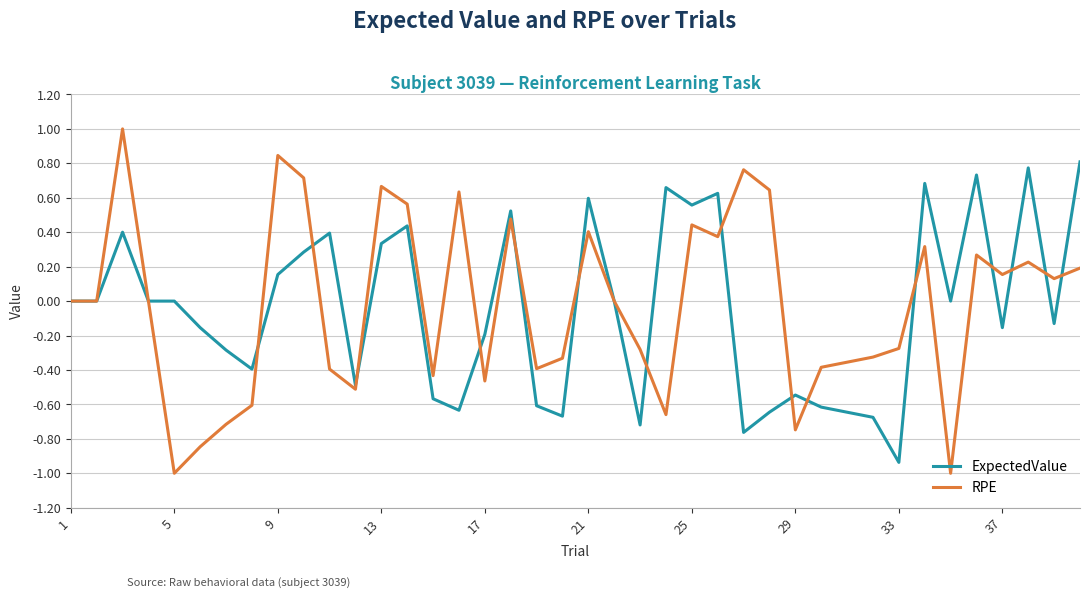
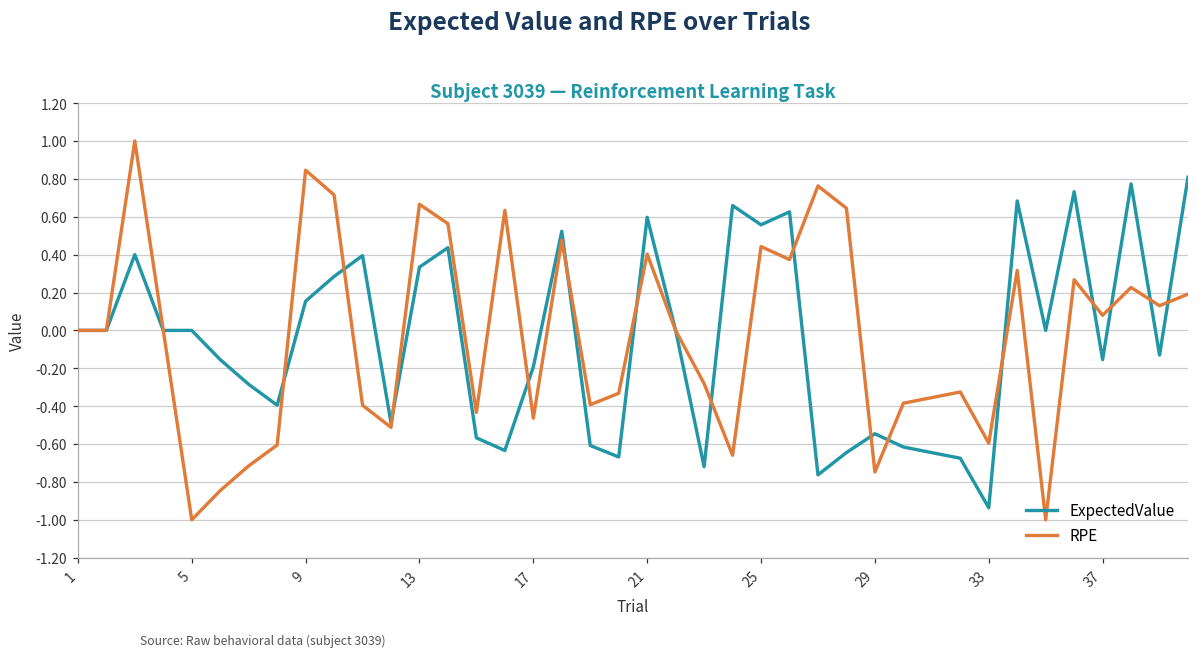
  {
    "ExpectedValue": {
      "5": 0.00,
      "9": 0.15,
      "13": 0.33,
      "17": -0.19,
      "21": 0.60,
      "25": 0.56,
      "29": -0.55,
      "33": -0.94,
      "37": -0.15
    },
    "RPE": {
      "5": -1.00,
      "9": 0.85,
      "13": 0.67,
      "17": -0.46,
      "21": 0.40,
      "25": 0.44,
      "29": -0.75,
-     "33": -0.27,
-     "37": 0.15
+     "33": -0.60,
+     "37": 0.08
    }
  }
